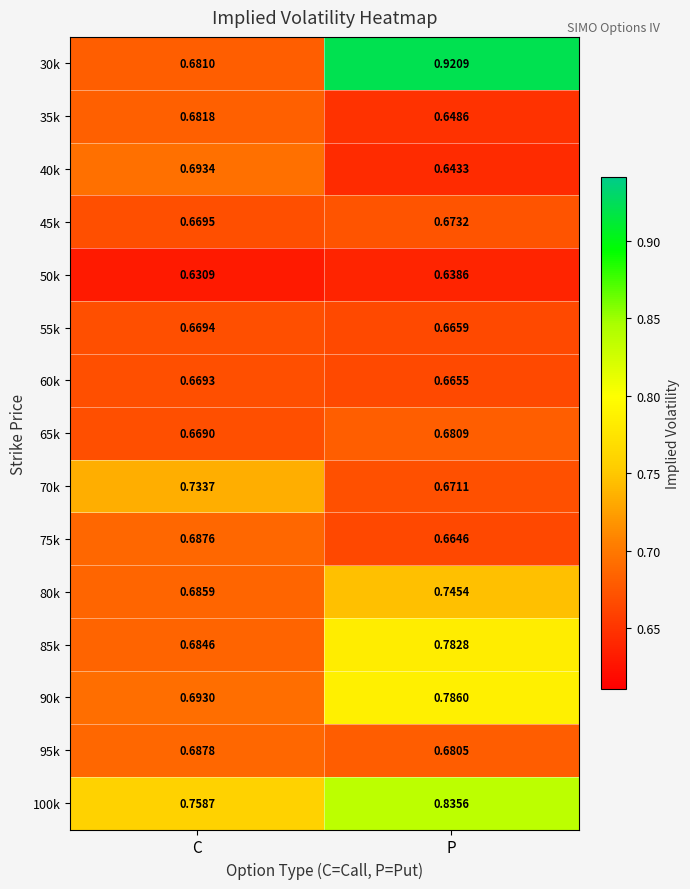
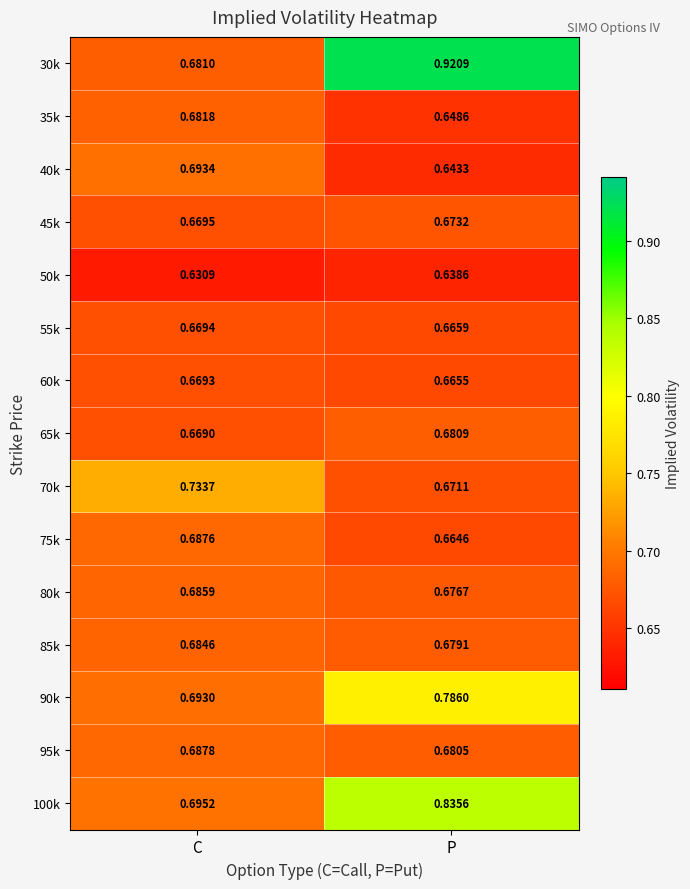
  {
    "30k": {
      "C": 0.6810,
      "P": 0.9209
    },
    "35k": {
      "C": 0.6818,
      "P": 0.6486
    },
    "40k": {
      "C": 0.6934,
      "P": 0.6433
    },
    "45k": {
      "C": 0.6695,
      "P": 0.6732
    },
    "50k": {
      "C": 0.6309,
      "P": 0.6386
    },
    "55k": {
      "C": 0.6694,
      "P": 0.6659
    },
    "60k": {
      "C": 0.6693,
      "P": 0.6655
    },
    "65k": {
      "C": 0.6690,
      "P": 0.6809
    },
    "70k": {
      "C": 0.7337,
      "P": 0.6711
    },
    "75k": {
      "C": 0.6876,
      "P": 0.6646
    },
    "80k": {
      "C": 0.6859,
-     "P": 0.7454
+     "P": 0.6767
    },
    "85k": {
      "C": 0.6846,
-     "P": 0.7828
+     "P": 0.6791
    },
    "90k": {
      "C": 0.6930,
      "P": 0.7860
    },
    "95k": {
      "C": 0.6878,
      "P": 0.6805
    },
    "100k": {
-     "C": 0.7587,
+     "C": 0.6952,
      "P": 0.8356
    }
  }
